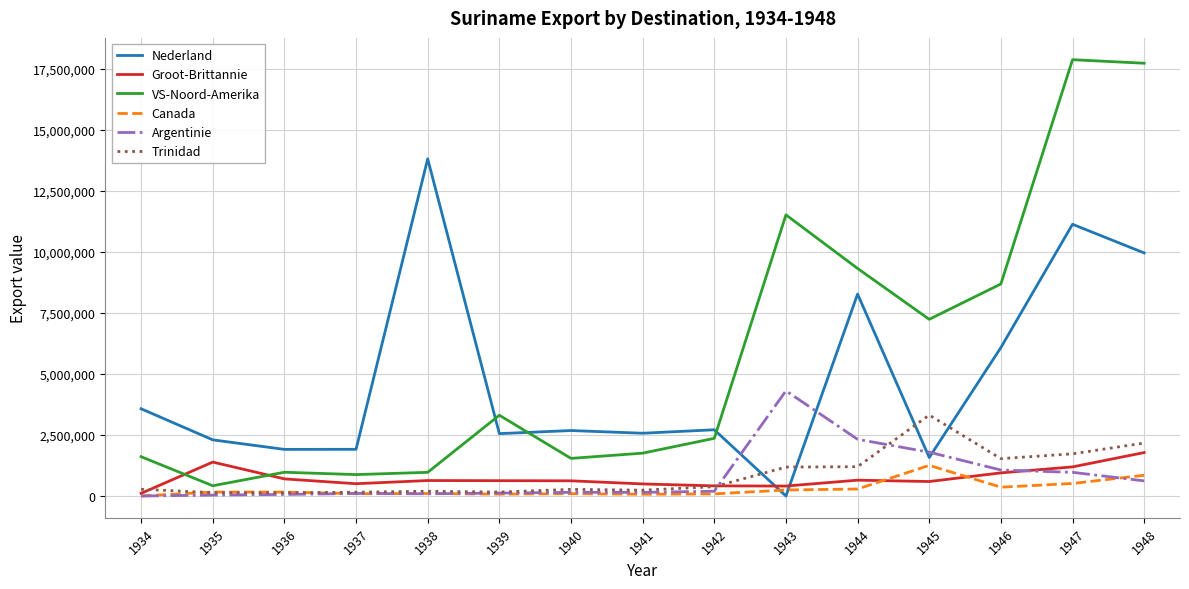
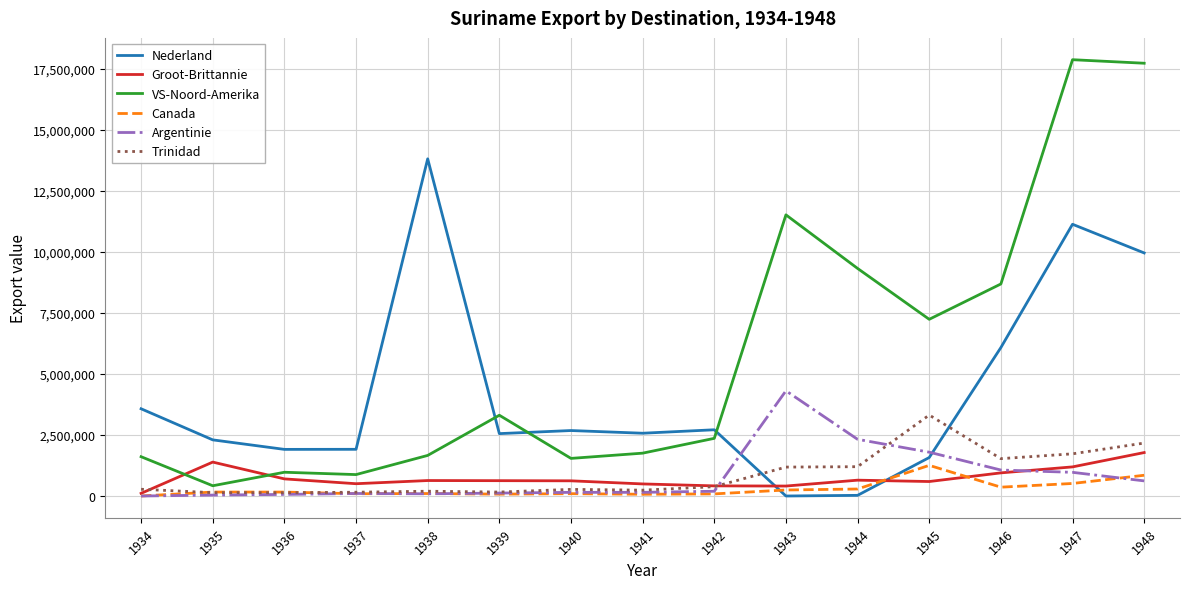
  {
    "Nederland": {
      "1934": "3,600,000",
      "1935": "2,300,000",
      "1936": "1,900,000",
      "1937": "1,900,000",
      "1938": "13,800,000",
      "1939": "2,600,000",
      "1940": "2,700,000",
      "1941": "2,600,000",
      "1942": "2,700,000",
      "1943": "0",
-     "1944": "8,300,000",
+     "1944": "0",
      "1945": "1,600,000",
      "1946": "6,100,000",
      "1947": "11,100,000",
      "1948": "10,000,000"
    },
    "Groot-Brittannie": {
      "1934": "100,000",
      "1935": "1,400,000",
      "1936": "700,000",
      "1937": "500,000",
      "1938": "600,000",
      "1939": "600,000",
      "1940": "600,000",
      "1941": "500,000",
      "1943": "400,000",
      "1944": "600,000",
      "1945": "600,000",
      "1946": "900,000",
      "1947": "1,200,000",
      "1948": "1,800,000"
    },
    "VS-Noord-Amerika": {
      "1934": "1,600,000",
      "1935": "400,000",
      "1936": "1,000,000",
      "1937": "900,000",
-     "1938": "1,000,000",
+     "1938": "1,700,000",
      "1939": "3,300,000",
      "1940": "1,500,000",
      "1941": "1,800,000",
      "1942": "2,400,000",
      "1943": "11,500,000",
      "1944": "9,300,000",
      "1945": "7,200,000",
      "1946": "8,700,000",
      "1947": "17,900,000",
      "1948": "17,700,000"
    },
    "Canada": {
      "1942": "100,000",
      "1943": "200,000",
      "1944": "300,000",
      "1945": "1,300,000",
      "1946": "400,000",
      "1947": "500,000",
      "1948": "900,000"
    },
    "Argentinie": {
      "1942": "200,000",
      "1943": "4,300,000",
      "1944": "2,300,000",
      "1945": "1,800,000",
      "1946": "1,100,000",
      "1947": "1,000,000",
      "1948": "600,000"
    },
    "Trinidad": {
      "1934": "300,000",
      "1940": "300,000",
      "1943": "1,200,000",
      "1944": "1,200,000",
      "1945": "3,300,000",
      "1946": "1,500,000",
      "1947": "1,700,000",
      "1948": "2,200,000"
    }
  }
